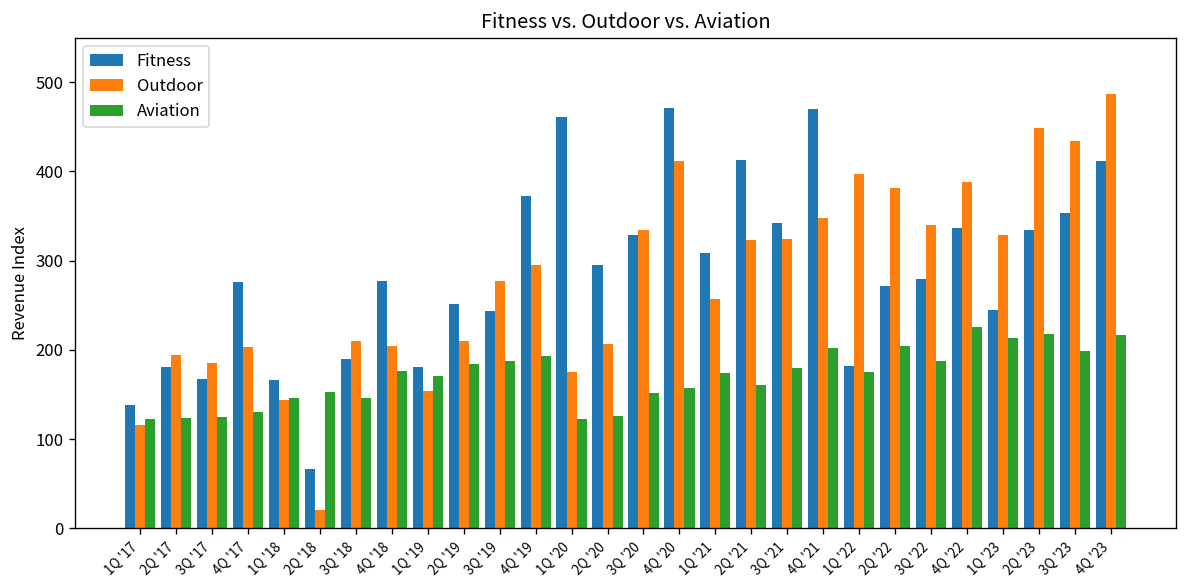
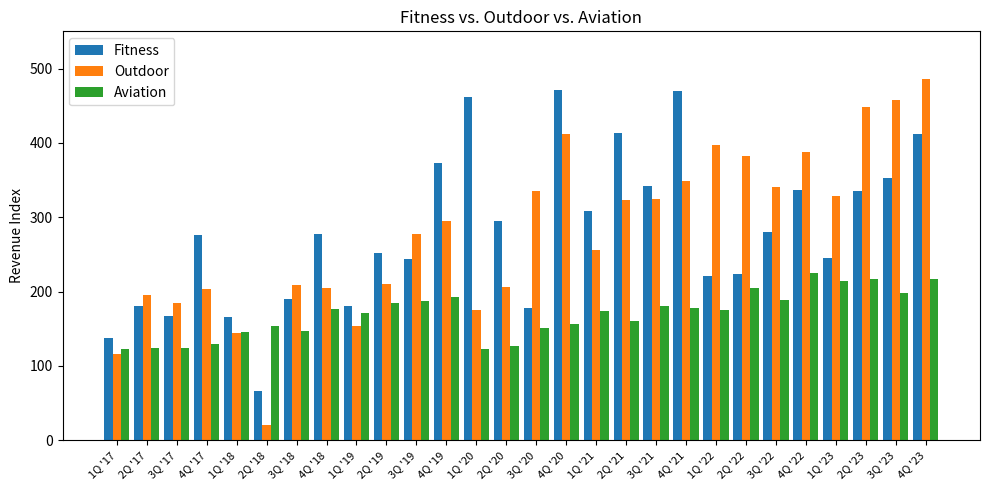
  {
    "Fitness": {
      "1Q '17": 140,
      "2Q '17": 180,
      "3Q '17": 170,
      "4Q '17": 280,
      "1Q '18": 170,
      "2Q '18": 70,
      "3Q '18": 190,
      "4Q '18": 280,
      "1Q '19": 180,
      "2Q '19": 250,
      "3Q '19": 240,
      "4Q '19": 370,
      "1Q '20": 460,
      "2Q '20": 290,
-     "3Q '20": 330,
+     "3Q '20": 180,
      "4Q '20": 470,
      "1Q '21": 310,
      "2Q '21": 410,
      "3Q '21": 340,
      "4Q '21": 470,
-     "1Q '22": 180,
-     "2Q '22": 270,
+     "1Q '22": 220,
+     "2Q '22": 220,
      "3Q '22": 280,
      "4Q '22": 340,
      "1Q '23": 240,
      "2Q '23": 330,
      "3Q '23": 350,
      "4Q '23": 410
    },
    "Outdoor": {
      "1Q '17": 120,
      "2Q '17": 190,
      "3Q '17": 180,
      "4Q '17": 200,
      "1Q '18": 140,
      "2Q '18": 20,
      "3Q '18": 210,
      "4Q '18": 200,
      "1Q '19": 150,
      "2Q '19": 210,
      "3Q '19": 280,
      "4Q '19": 290,
      "1Q '20": 180,
      "2Q '20": 210,
      "3Q '20": 330,
      "4Q '20": 410,
      "1Q '21": 260,
      "2Q '21": 320,
      "3Q '21": 320,
      "4Q '21": 350,
      "1Q '22": 400,
      "2Q '22": 380,
      "3Q '22": 340,
      "4Q '22": 390,
      "1Q '23": 330,
      "2Q '23": 450,
-     "3Q '23": 430,
+     "3Q '23": 460,
      "4Q '23": 490
    },
    "Aviation": {
      "1Q '17": 120,
      "2Q '17": 120,
      "3Q '17": 120,
      "4Q '17": 130,
      "1Q '18": 150,
      "2Q '18": 150,
      "3Q '18": 150,
      "4Q '18": 180,
      "1Q '19": 170,
      "2Q '19": 180,
      "3Q '19": 190,
      "4Q '19": 190,
      "1Q '20": 120,
      "2Q '20": 130,
      "3Q '20": 150,
      "4Q '20": 160,
      "1Q '21": 170,
      "2Q '21": 160,
      "3Q '21": 180,
-     "4Q '21": 200,
+     "4Q '21": 180,
      "1Q '22": 170,
      "2Q '22": 200,
      "3Q '22": 190,
      "4Q '22": 230,
      "1Q '23": 210,
      "2Q '23": 220,
      "3Q '23": 200,
      "4Q '23": 220
    }
  }
